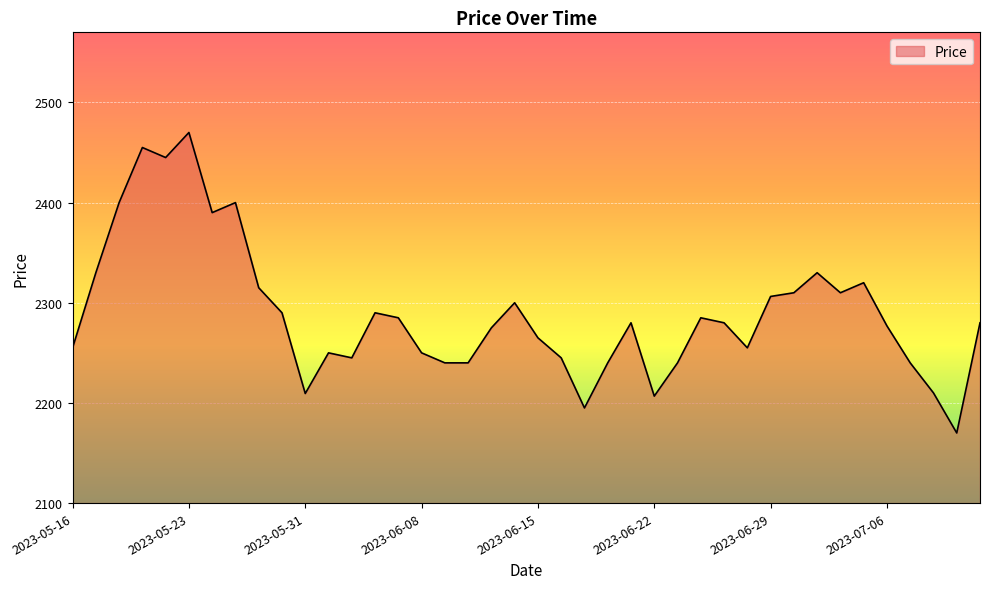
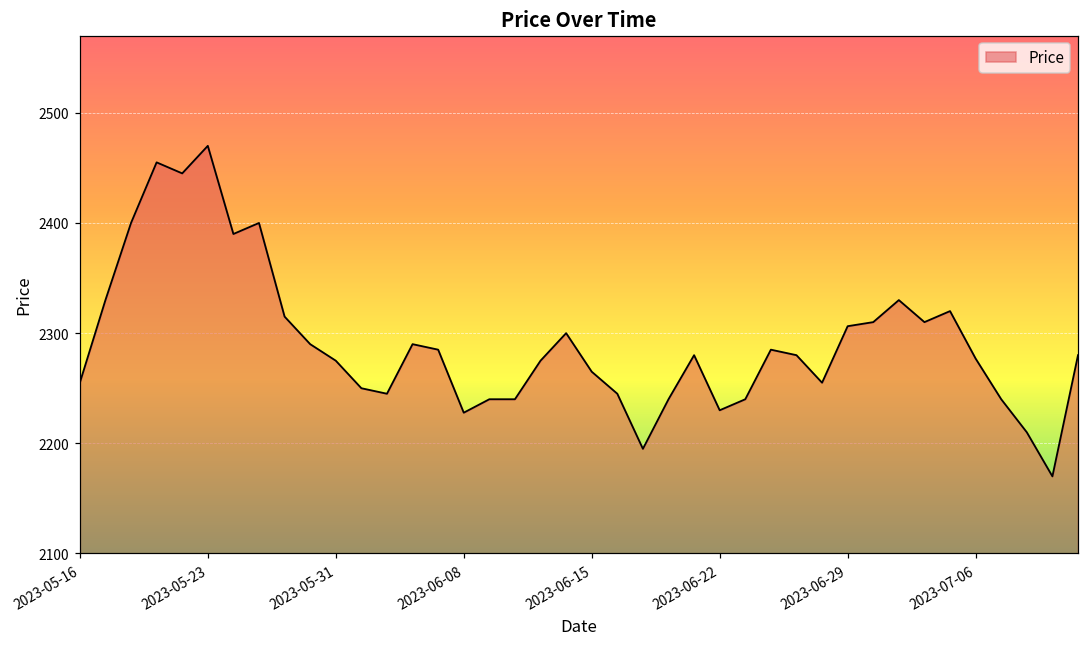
  {
    "2023-05-16": 2255,
    "2023-05-23": 2470,
-   "2023-05-31": 2209,
-   "2023-06-08": 2250,
+   "2023-05-31": 2275,
+   "2023-06-08": 2228,
    "2023-06-15": 2265,
-   "2023-06-22": 2207,
+   "2023-06-22": 2230,
    "2023-06-29": 2306,
    "2023-07-06": 2277
  }
